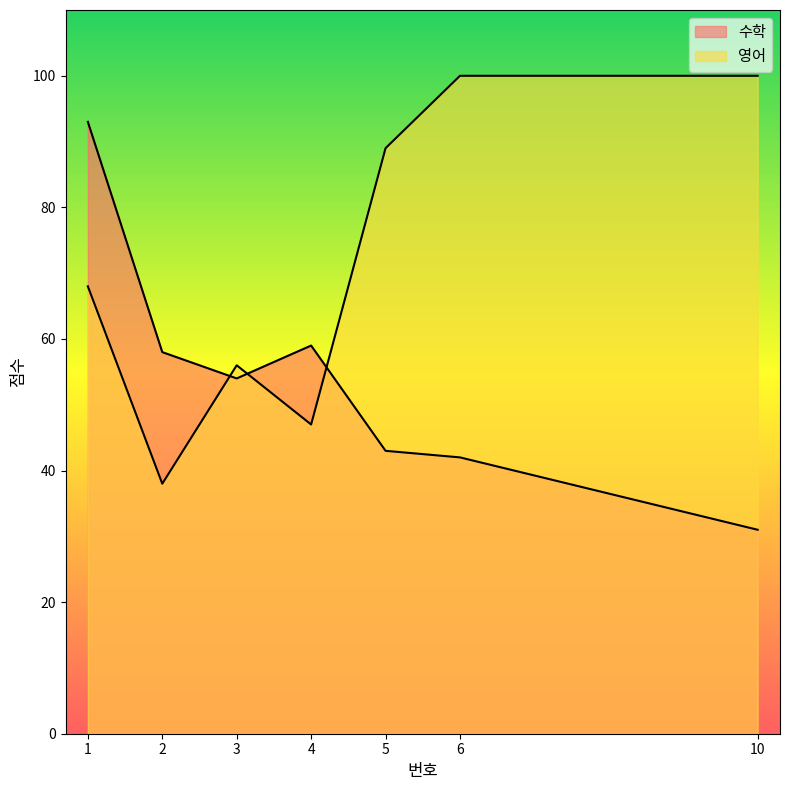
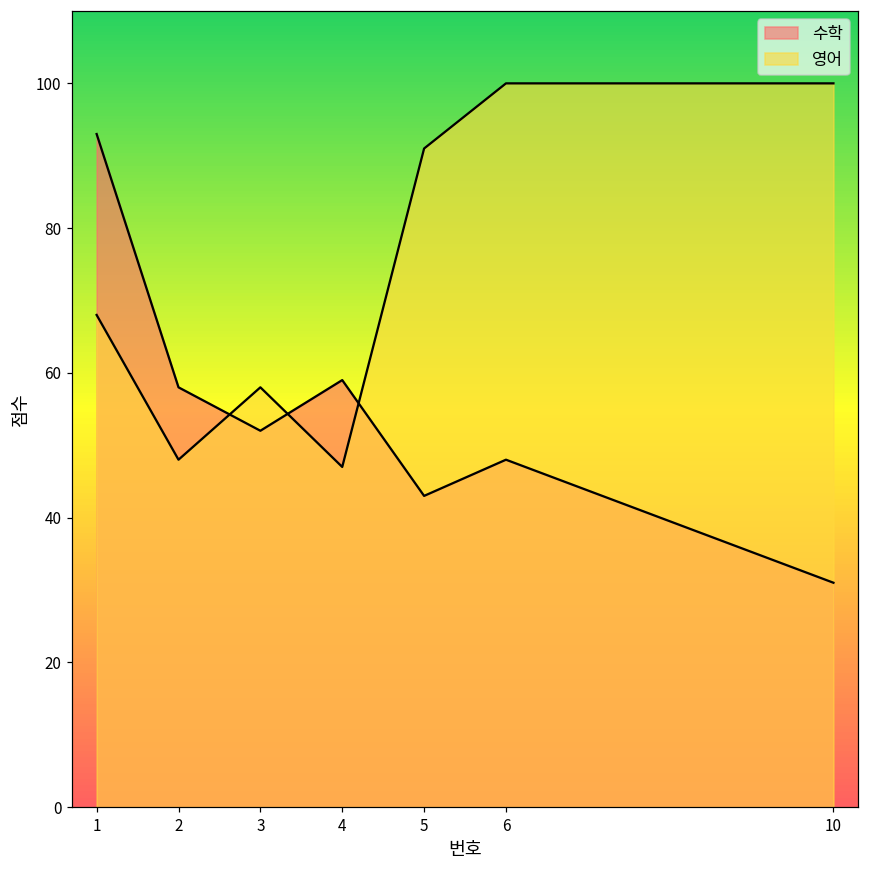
  {
    "수학": {
      "1": 93,
      "2": 58,
-     "3": 54,
+     "3": 52,
      "4": 59,
      "5": 43,
-     "6": 42,
+     "6": 48,
      "10": 31
    },
    "영어": {
      "1": 68,
-     "2": 38,
-     "3": 56,
+     "2": 48,
+     "3": 58,
      "4": 47,
-     "5": 89,
+     "5": 91,
      "6": 100,
      "10": 100
    }
  }
